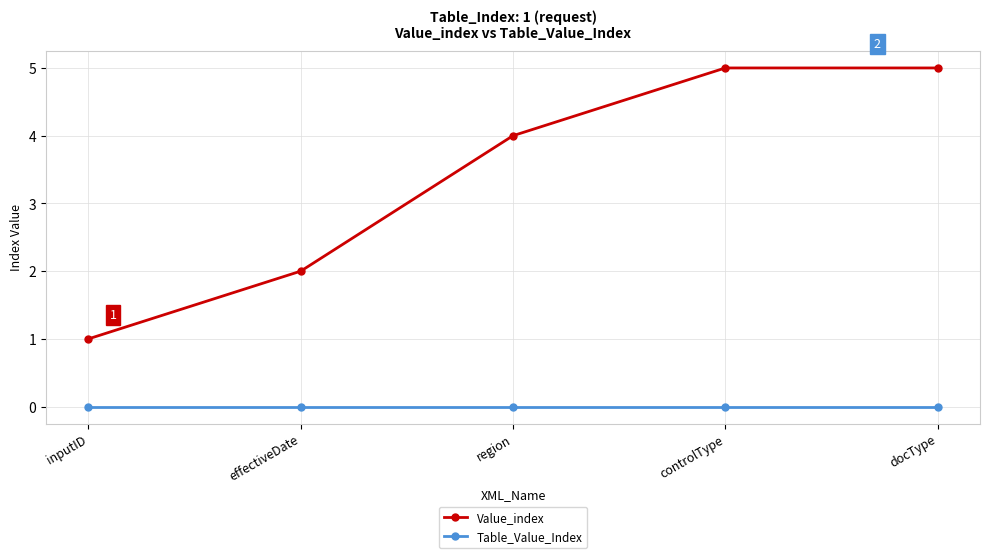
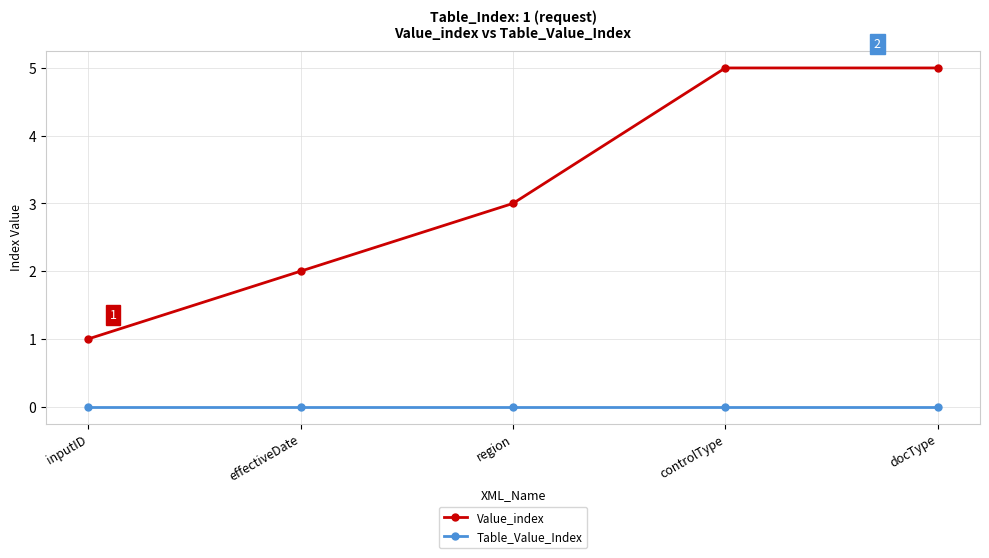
  {
    "Value_index": {
      "effectiveDate": 2,
-     "region": 4,
+     "region": 3,
      "controlType": 5,
      "docType": 5
    },
    "Table_Value_Index": {
      "inputID": 0,
      "effectiveDate": 0,
      "region": 0,
      "controlType": 0,
      "docType": 0
    }
  }
